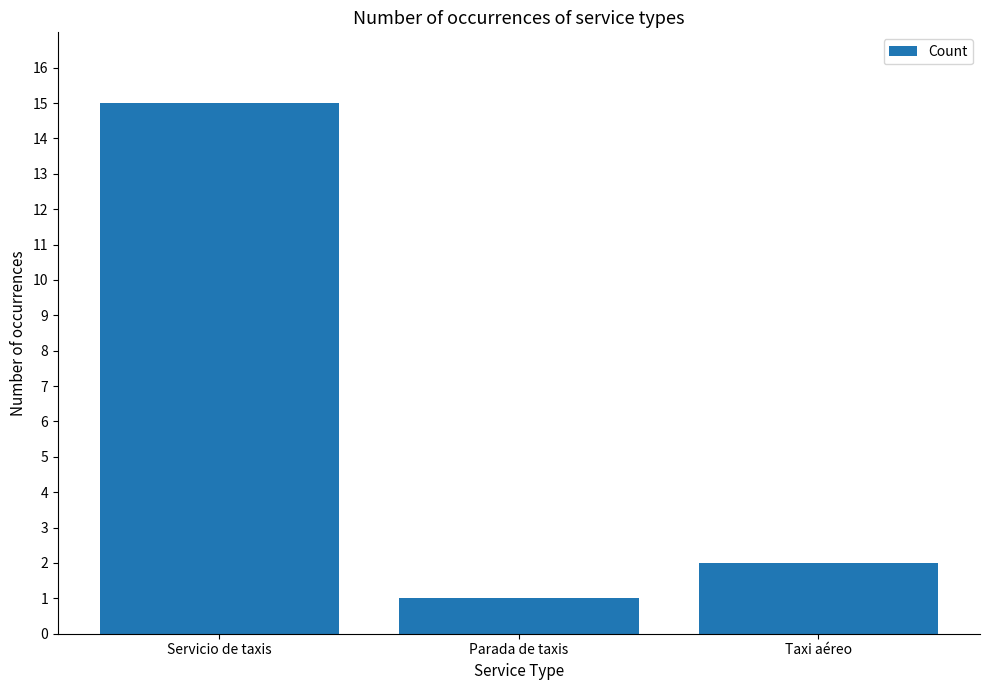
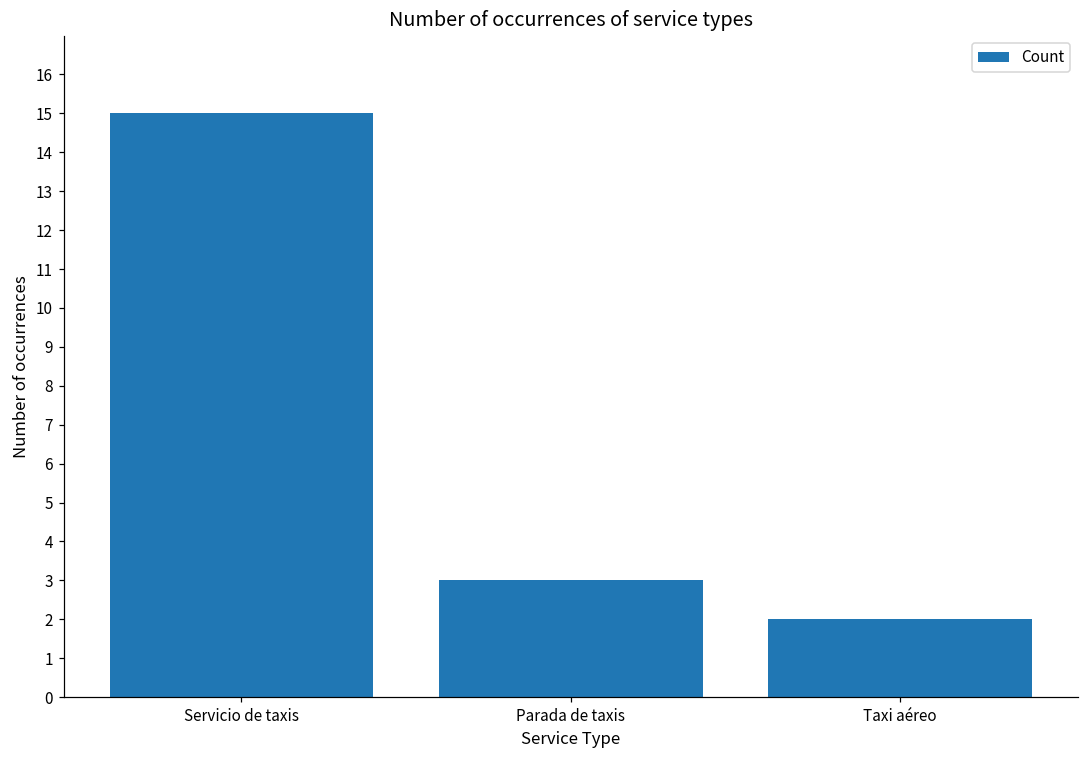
  {
    "Servicio de taxis": 15,
-   "Parada de taxis": 1,
+   "Parada de taxis": 3,
    "Taxi aéreo": 2
  }
